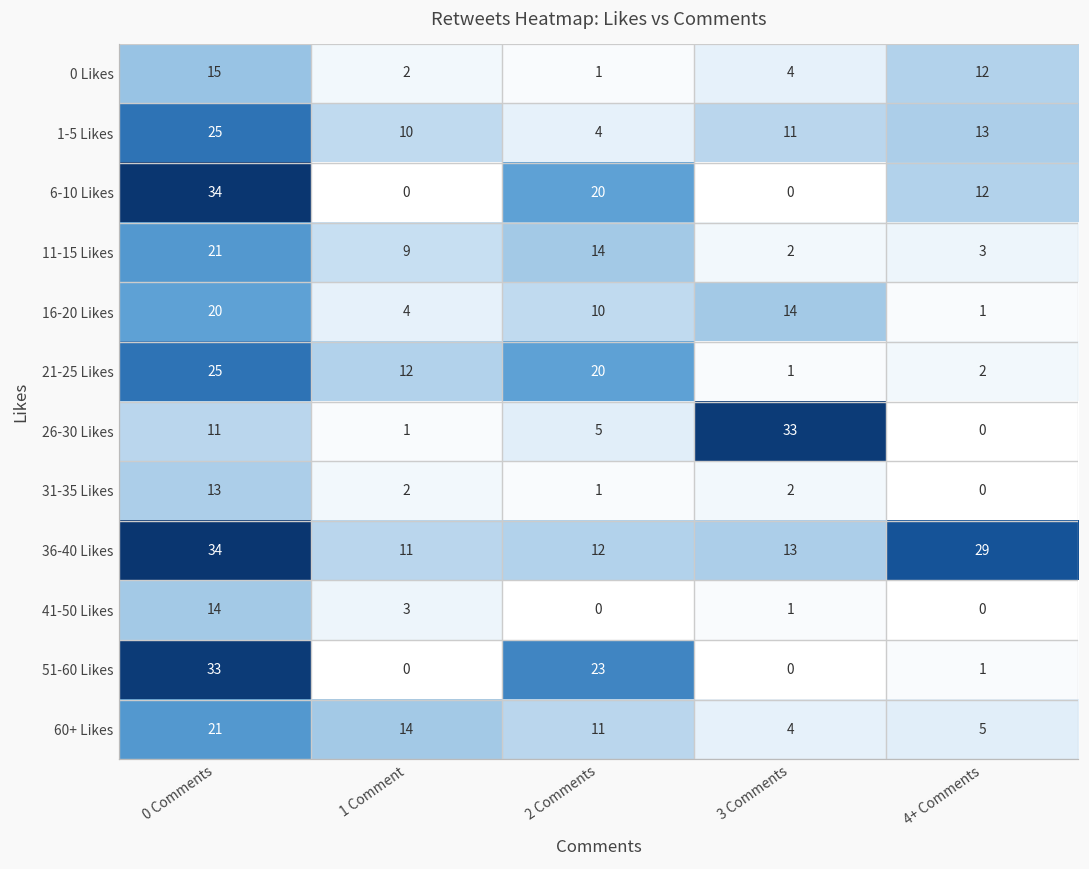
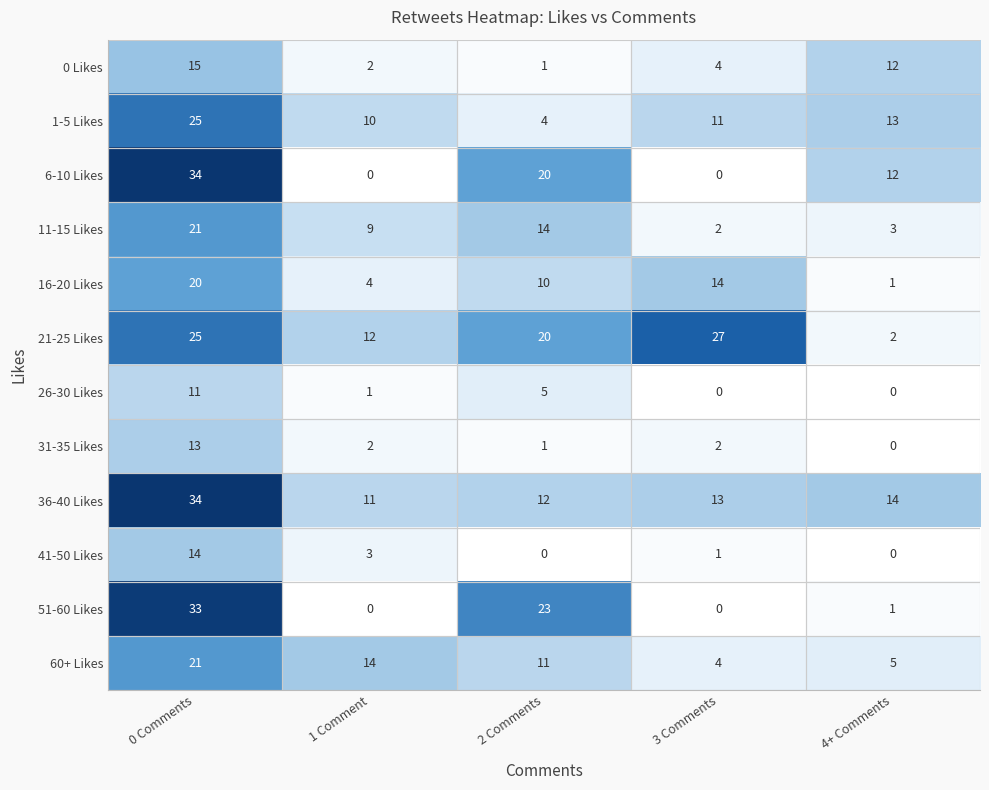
  {
    "0 Likes": {
      "0 Comments": 15,
      "1 Comment": 2,
      "2 Comments": 1,
      "3 Comments": 4,
      "4+ Comments": 12
    },
    "1-5 Likes": {
      "0 Comments": 25,
      "1 Comment": 10,
      "2 Comments": 4,
      "3 Comments": 11,
      "4+ Comments": 13
    },
    "6-10 Likes": {
      "0 Comments": 34,
      "1 Comment": 0,
      "2 Comments": 20,
      "3 Comments": 0,
      "4+ Comments": 12
    },
    "11-15 Likes": {
      "0 Comments": 21,
      "1 Comment": 9,
      "2 Comments": 14,
      "3 Comments": 2,
      "4+ Comments": 3
    },
    "16-20 Likes": {
      "0 Comments": 20,
      "1 Comment": 4,
      "2 Comments": 10,
      "3 Comments": 14,
      "4+ Comments": 1
    },
    "21-25 Likes": {
      "0 Comments": 25,
      "1 Comment": 12,
      "2 Comments": 20,
-     "3 Comments": 1,
+     "3 Comments": 27,
      "4+ Comments": 2
    },
    "26-30 Likes": {
      "0 Comments": 11,
      "1 Comment": 1,
      "2 Comments": 5,
-     "3 Comments": 33,
+     "3 Comments": 0,
      "4+ Comments": 0
    },
    "31-35 Likes": {
      "0 Comments": 13,
      "1 Comment": 2,
      "2 Comments": 1,
      "3 Comments": 2,
      "4+ Comments": 0
    },
    "36-40 Likes": {
      "0 Comments": 34,
      "1 Comment": 11,
      "2 Comments": 12,
      "3 Comments": 13,
-     "4+ Comments": 29
+     "4+ Comments": 14
    },
    "41-50 Likes": {
      "0 Comments": 14,
      "1 Comment": 3,
      "2 Comments": 0,
      "3 Comments": 1,
      "4+ Comments": 0
    },
    "51-60 Likes": {
      "0 Comments": 33,
      "1 Comment": 0,
      "2 Comments": 23,
      "3 Comments": 0,
      "4+ Comments": 1
    },
    "60+ Likes": {
      "0 Comments": 21,
      "1 Comment": 14,
      "2 Comments": 11,
      "3 Comments": 4,
      "4+ Comments": 5
    }
  }
